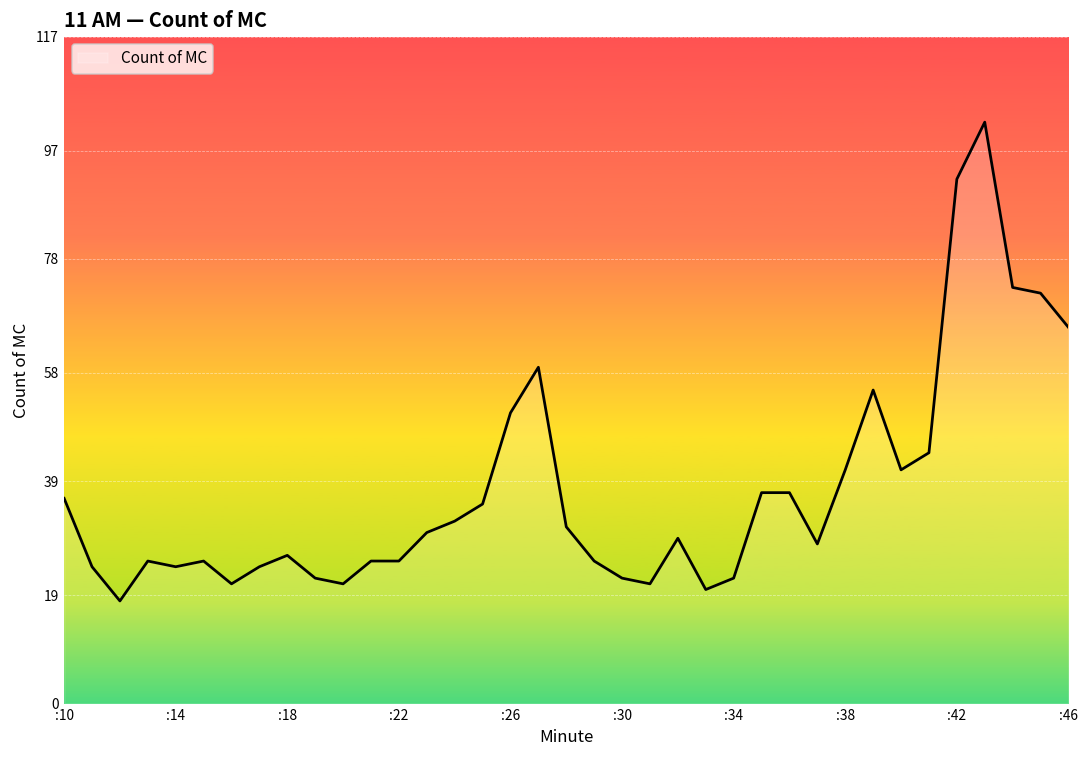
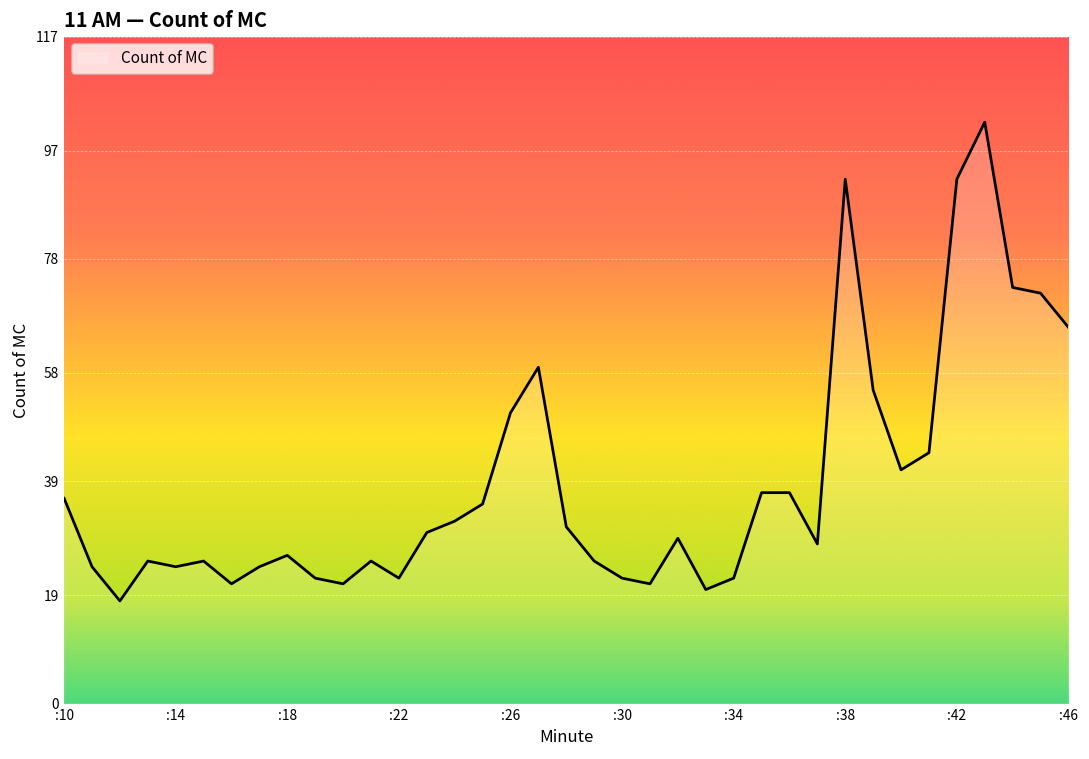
  {
    ":10": 36,
    ":14": 24,
    ":18": 26,
-   ":22": 25,
+   ":22": 22,
    ":26": 51,
    ":30": 22,
    ":34": 22,
-   ":38": 41,
+   ":38": 92,
    ":42": 92,
    ":46": 66
  }
